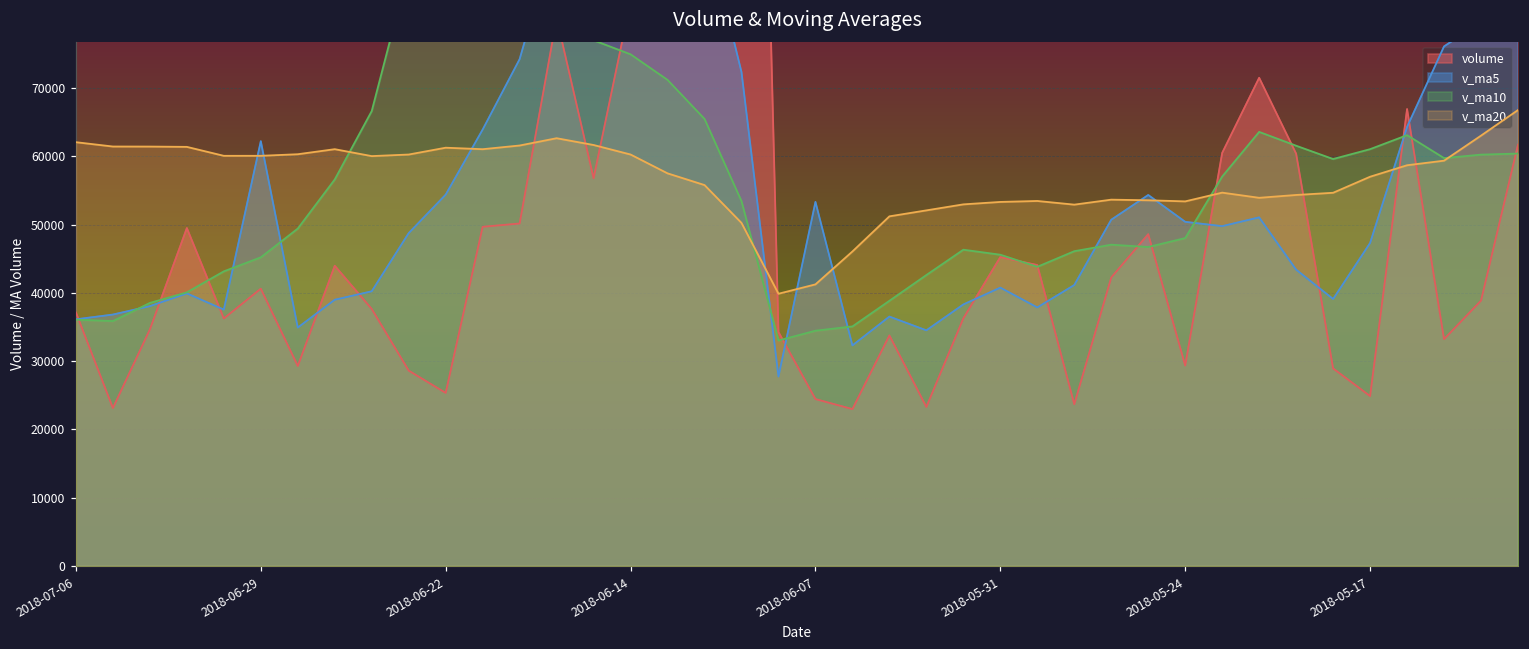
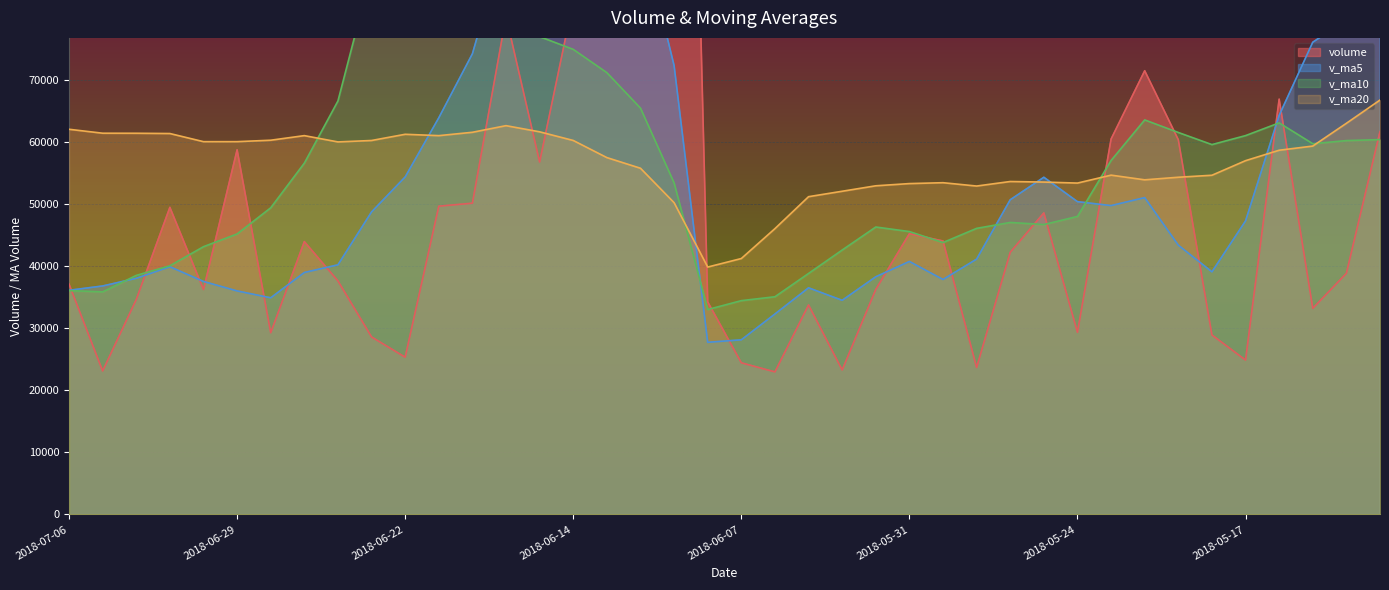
  {
    "volume": {
      "2018-07-06": 37000,
-     "2018-06-29": 41000,
+     "2018-06-29": 59000,
      "2018-06-22": 25000,
      "2018-06-07": 24000,
      "2018-05-24": 29000,
      "2018-05-17": 25000
    },
    "v_ma5": {
-     "2018-06-29": 62000,
+     "2018-06-29": 36000,
      "2018-06-22": 54000,
-     "2018-06-07": 53000,
+     "2018-06-07": 28000,
      "2018-05-31": 41000,
      "2018-05-24": 50000,
      "2018-05-17": 47000
    }
  }
